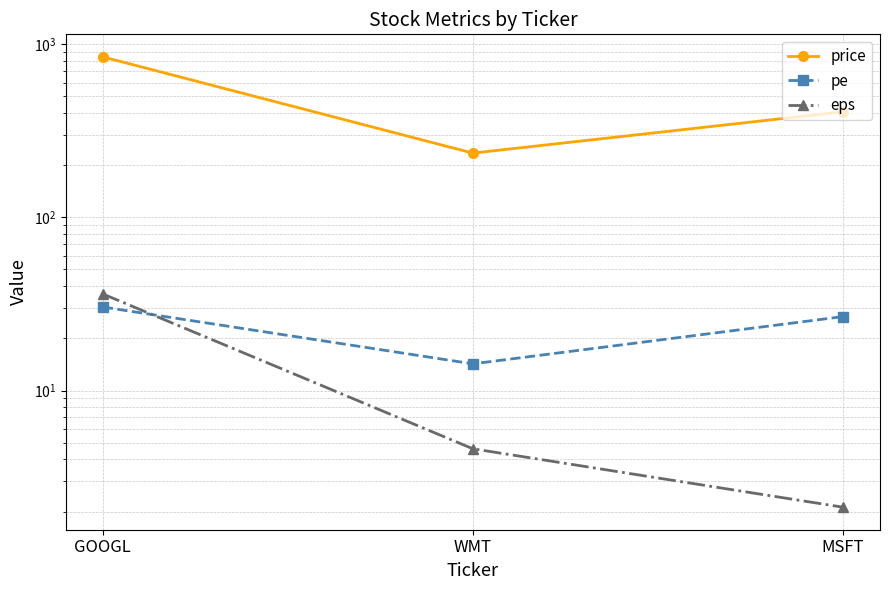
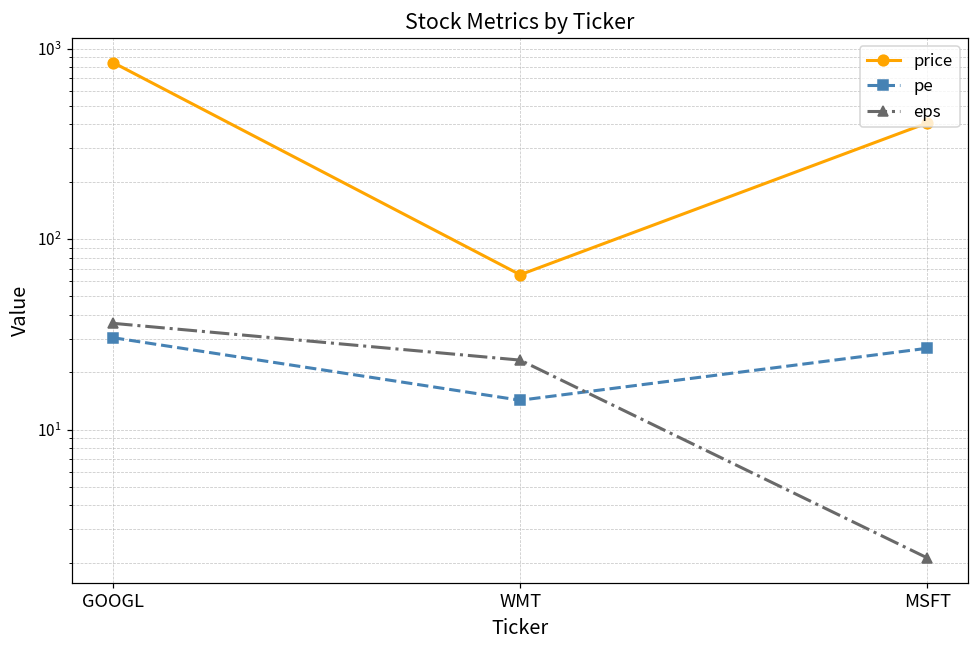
  {
    "price": {
      "GOOGL": 800,
-     "WMT": 240
+     "WMT": 65
    },
    "pe": {
      "GOOGL": 30,
      "WMT": 14,
      "MSFT": 27
    },
    "eps": {
      "GOOGL": 36,
-     "WMT": 4.6,
+     "WMT": 23,
      "MSFT": 2.1
    }
  }
